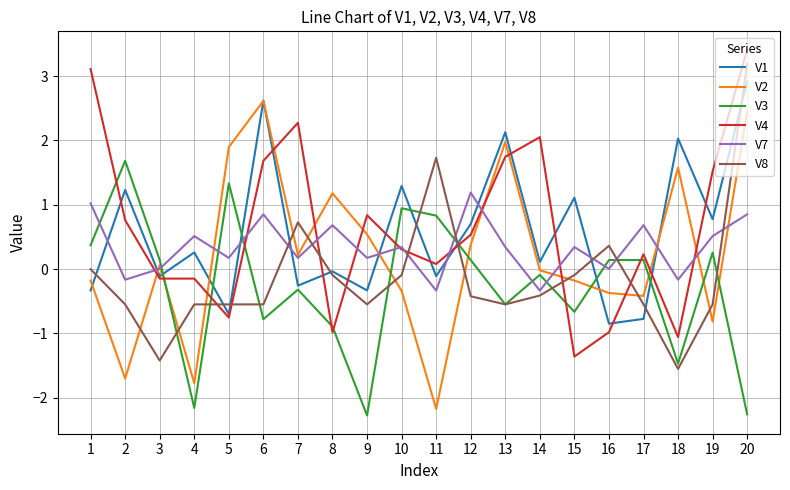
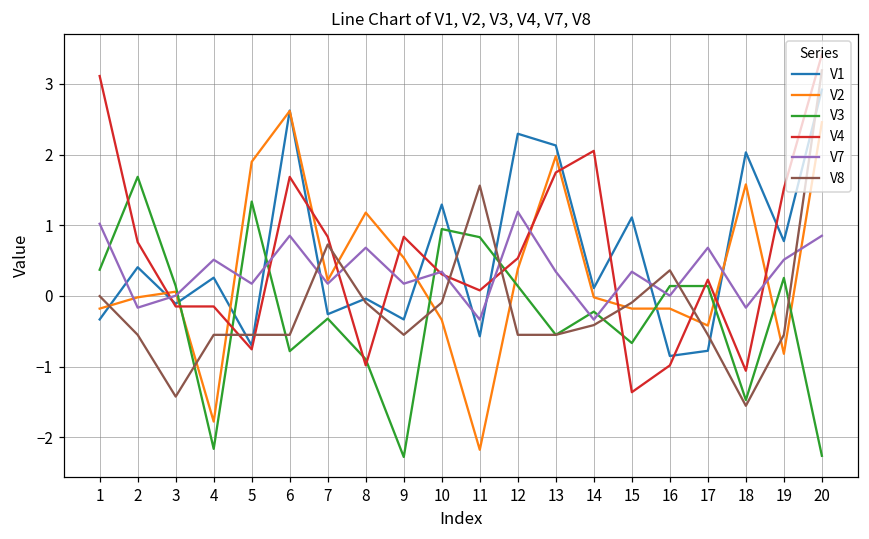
  {
    "V1": {
      "1": -0.3,
-     "2": 1.2,
+     "2": 0.4,
      "4": 0.3,
      "5": -0.7,
      "7": -0.3,
      "8": 0.0,
      "9": -0.3,
      "10": 1.3,
-     "11": -0.1,
-     "12": 0.7,
+     "11": -0.6,
+     "12": 2.3,
      "13": 2.1,
      "14": 0.1,
      "15": 1.1,
      "16": -0.8,
      "17": -0.8,
      "18": 2.0,
      "19": 0.8
    },
    "V2": {
      "1": -0.2,
-     "2": -1.7,
+     "2": 0.0,
      "3": 0.1,
      "4": -1.8,
      "5": 1.9,
      "7": 0.2,
      "8": 1.2,
      "9": 0.5,
      "10": -0.3,
      "11": -2.2,
      "12": 0.4,
      "13": 2.0,
      "14": 0.0,
      "15": -0.2,
-     "16": -0.4,
+     "16": -0.2,
      "17": -0.4,
      "18": 1.6,
      "19": -0.8
    },
    "V3": {
      "1": 0.4,
      "2": 1.7,
      "3": 0.1,
      "4": -2.2,
      "5": 1.3,
      "6": -0.8,
      "7": -0.3,
      "8": -0.9,
      "9": -2.3,
      "10": 0.9,
      "11": 0.8,
      "12": 0.1,
-     "14": -0.1,
+     "14": -0.2,
      "15": -0.7,
      "16": 0.1,
      "17": 0.1,
      "18": -1.5,
      "19": 0.3,
      "20": -2.3
    },
    "V4": {
      "1": 3.1,
      "2": 0.8,
      "4": -0.1,
      "5": -0.8,
      "6": 1.7,
-     "7": 2.3,
+     "7": 0.8,
      "8": -1.0,
      "9": 0.8,
      "11": 0.1,
      "12": 0.5,
      "13": 1.7,
      "14": 2.1,
      "15": -1.4,
      "16": -1.0,
      "17": 0.2,
      "18": -1.1,
      "19": 1.5
    },
    "V7": {
      "1": 1.0,
      "2": -0.2,
      "3": 0.0,
      "4": 0.5,
      "5": 0.2,
      "6": 0.9,
      "7": 0.2,
      "8": 0.7,
      "9": 0.2,
      "11": -0.3,
      "12": 1.2,
      "13": 0.3,
      "14": -0.3,
      "15": 0.3,
      "16": 0.0,
      "17": 0.7,
      "18": -0.2,
      "19": 0.5,
      "20": 0.9
    },
    "V8": {
      "1": 0.0,
      "2": -0.6,
      "3": -1.4,
      "4": -0.6,
      "5": -0.6,
      "6": -0.6,
      "7": 0.7,
      "8": -0.1,
      "9": -0.6,
      "10": -0.1,
-     "11": 1.7,
-     "12": -0.4,
+     "11": 1.6,
+     "12": -0.6,
      "14": -0.4,
      "15": -0.1,
      "16": 0.4,
      "17": -0.6,
      "18": -1.6,
      "19": -0.6
    }
  }
